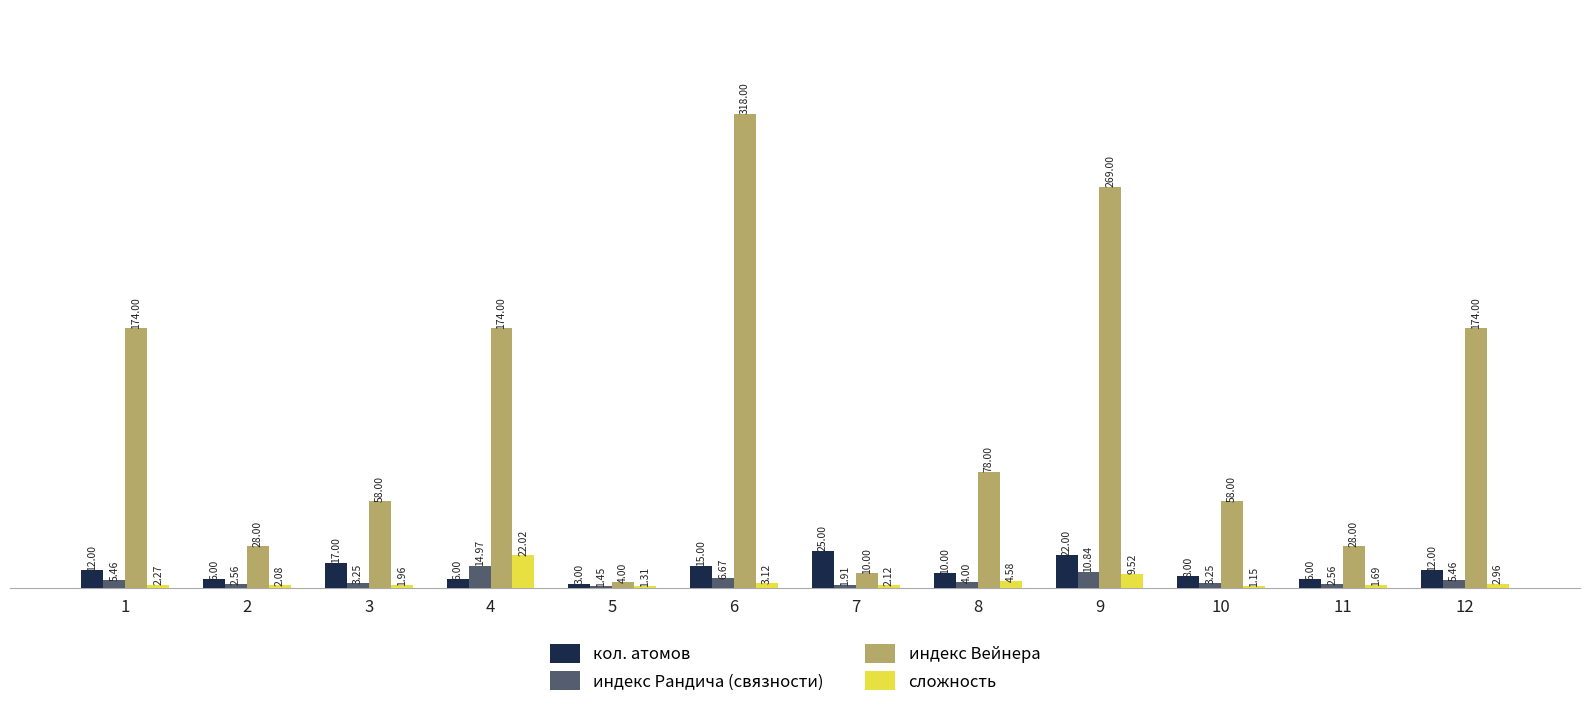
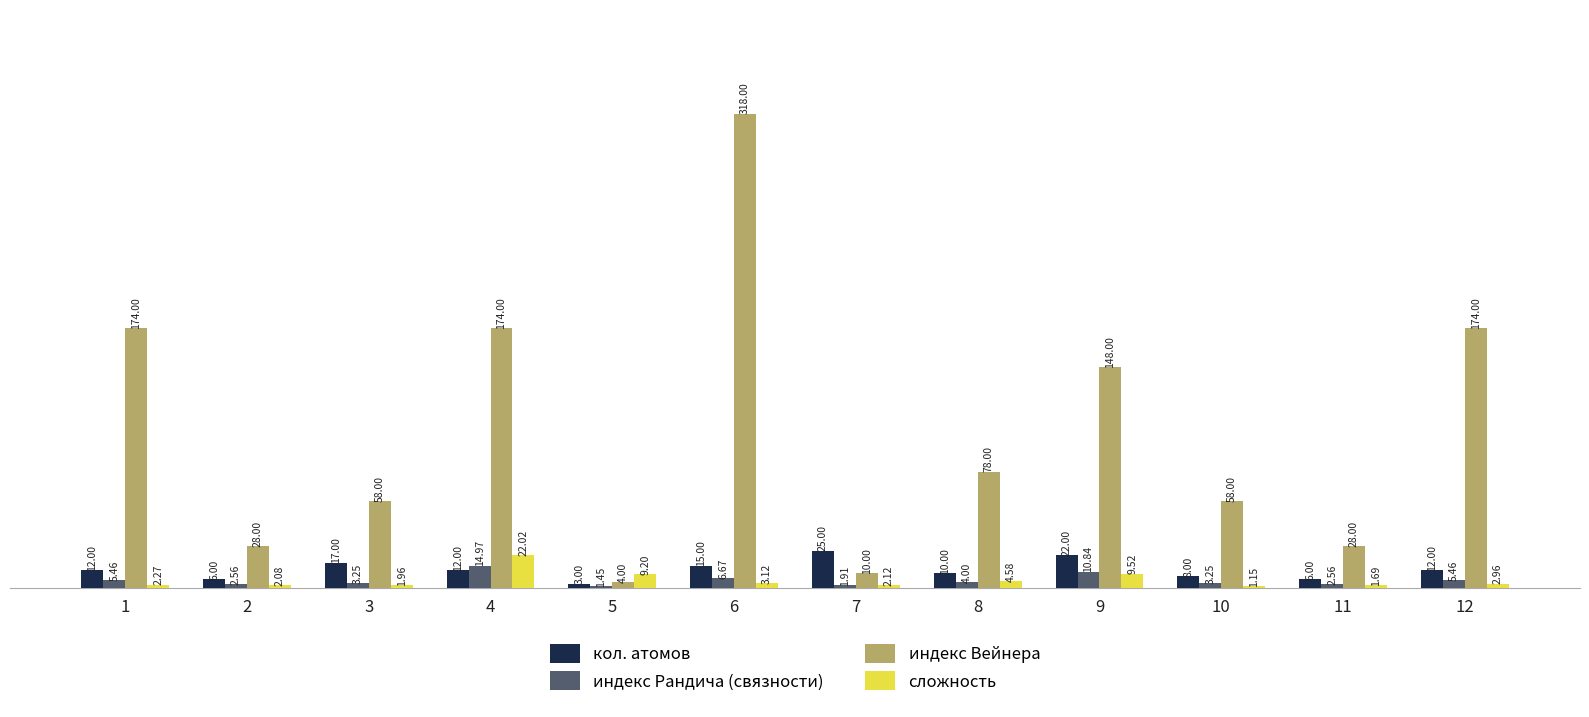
  {
    "кол. атомов": {
      "1": 12.00,
      "2": 6.00,
      "3": 17.00,
-     "4": 6.00,
+     "4": 12.00,
      "5": 3.00,
      "6": 15.00,
      "7": 25.00,
      "8": 10.00,
      "9": 22.00,
      "10": 8.00,
      "11": 6.00,
      "12": 12.00
    },
    "индекс Рандича (связности)": {
      "1": 5.46,
      "2": 2.56,
      "3": 3.25,
      "4": 14.97,
      "5": 1.45,
      "6": 6.67,
      "7": 1.91,
      "8": 4.00,
      "9": 10.84,
      "10": 3.25,
      "11": 2.56,
      "12": 5.46
    },
    "индекс Вейнера": {
      "1": 174.00,
      "2": 28.00,
      "3": 58.00,
      "4": 174.00,
      "5": 4.00,
      "6": 318.00,
      "7": 10.00,
      "8": 78.00,
-     "9": 269.00,
+     "9": 148.00,
      "10": 58.00,
      "11": 28.00,
      "12": 174.00
    },
    "сложность": {
      "1": 2.27,
      "2": 2.08,
      "3": 1.96,
      "4": 22.02,
-     "5": 1.31,
+     "5": 9.20,
      "6": 3.12,
      "7": 2.12,
      "8": 4.58,
      "9": 9.52,
      "10": 1.15,
      "11": 1.69,
      "12": 2.96
    }
  }
